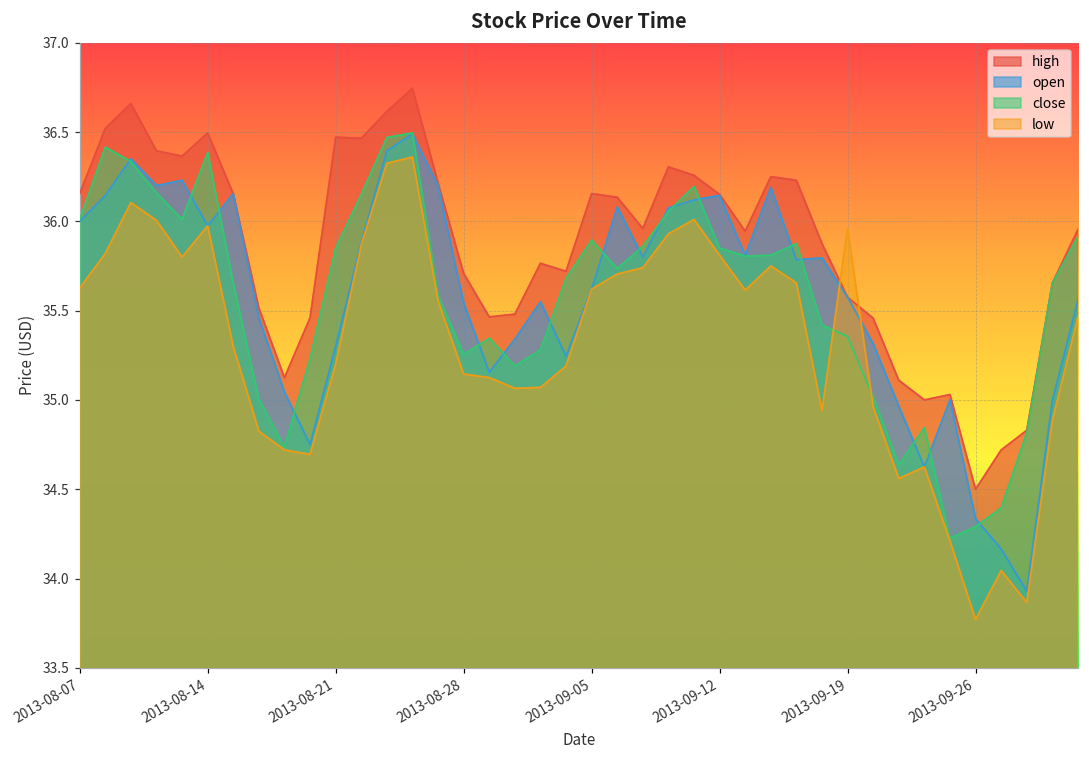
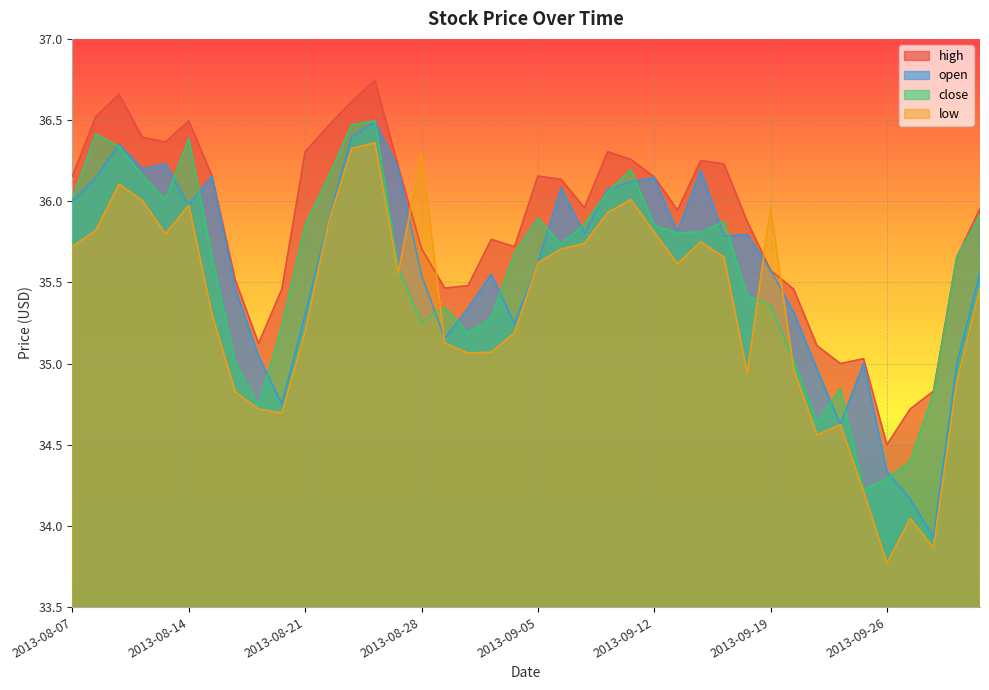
  {
    "high": {
      "2013-08-07": 36.16,
      "2013-08-14": 36.50,
-     "2013-08-21": 36.47,
+     "2013-08-21": 36.31,
      "2013-08-28": 35.71,
      "2013-09-05": 36.16,
      "2013-09-26": 34.50
    },
    "open": {
      "2013-08-21": 35.30,
      "2013-08-28": 35.55,
      "2013-09-26": 34.34
    },
    "close": {
      "2013-08-14": 36.39,
      "2013-08-21": 35.85,
      "2013-08-28": 35.26,
      "2013-09-05": 35.90,
      "2013-09-12": 35.85,
      "2013-09-19": 35.36,
      "2013-09-26": 34.29
    },
    "low": {
-     "2013-08-07": 35.63,
+     "2013-08-07": 35.72,
      "2013-08-21": 35.20,
-     "2013-08-28": 35.15,
+     "2013-08-28": 36.30,
      "2013-09-12": 35.81,
      "2013-09-19": 35.96,
      "2013-09-26": 33.77
    }
  }
